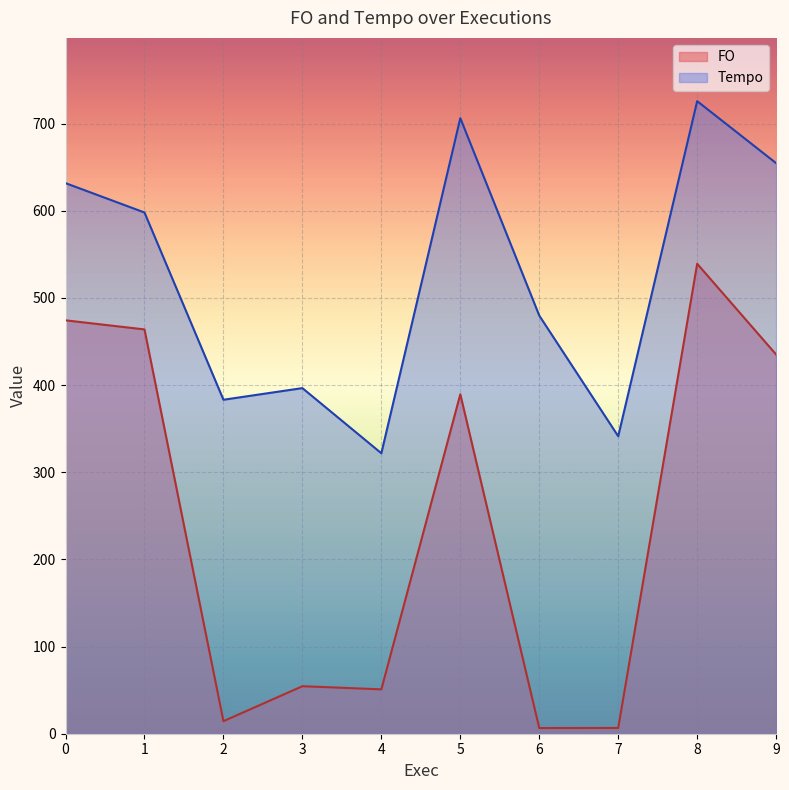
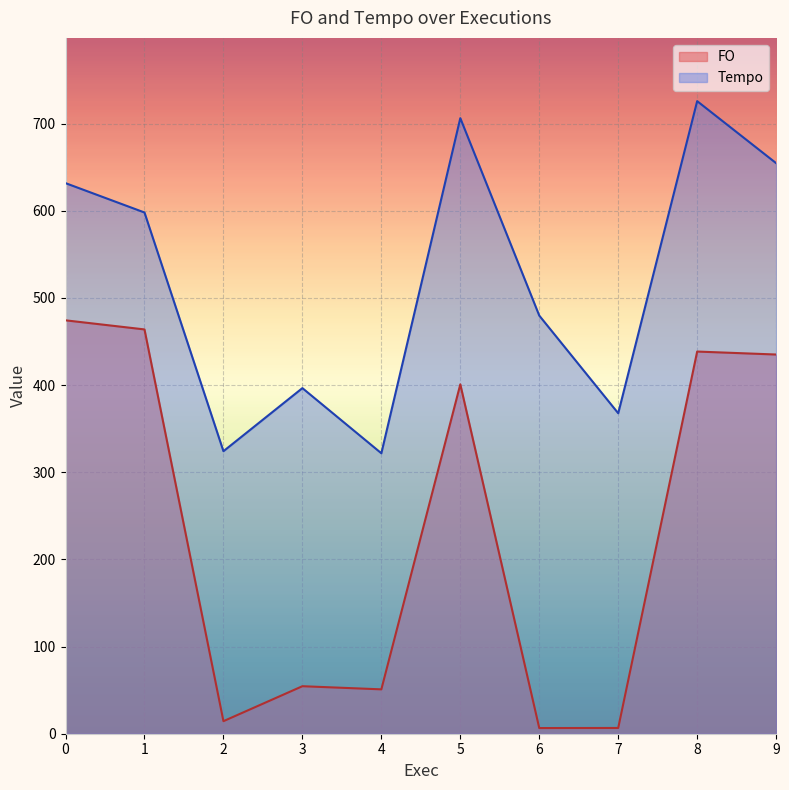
  {
    "FO": {
      "0": 470,
      "1": 460,
      "2": 10,
      "3": 50,
      "4": 50,
-     "5": 390,
+     "5": 400,
      "6": 10,
      "7": 10,
-     "8": 540,
+     "8": 440,
      "9": 440
    },
    "Tempo": {
      "0": 630,
      "1": 600,
-     "2": 380,
+     "2": 320,
      "3": 400,
      "4": 320,
      "5": 710,
      "6": 480,
-     "7": 340,
+     "7": 370,
      "8": 730,
      "9": 650
    }
  }
